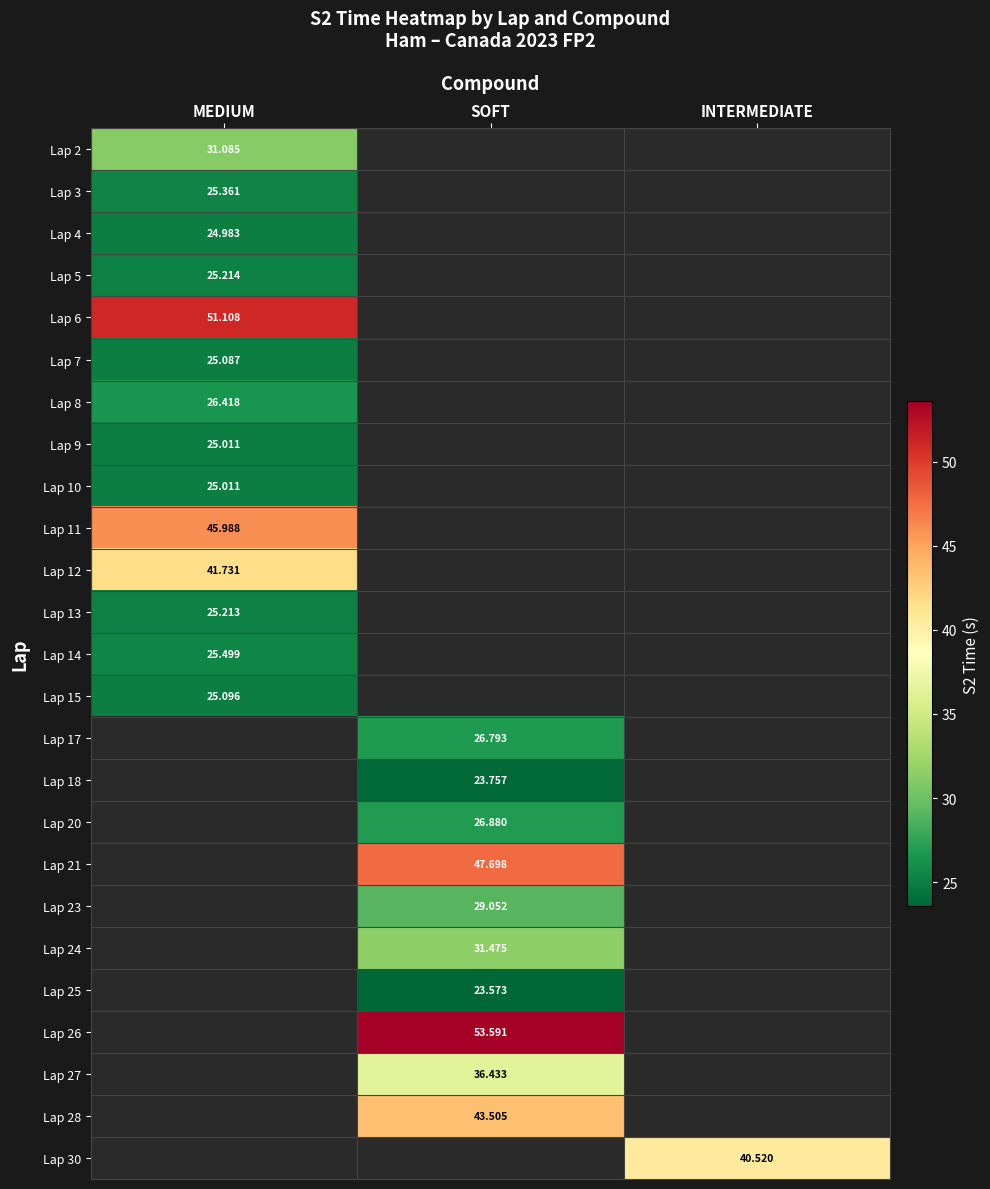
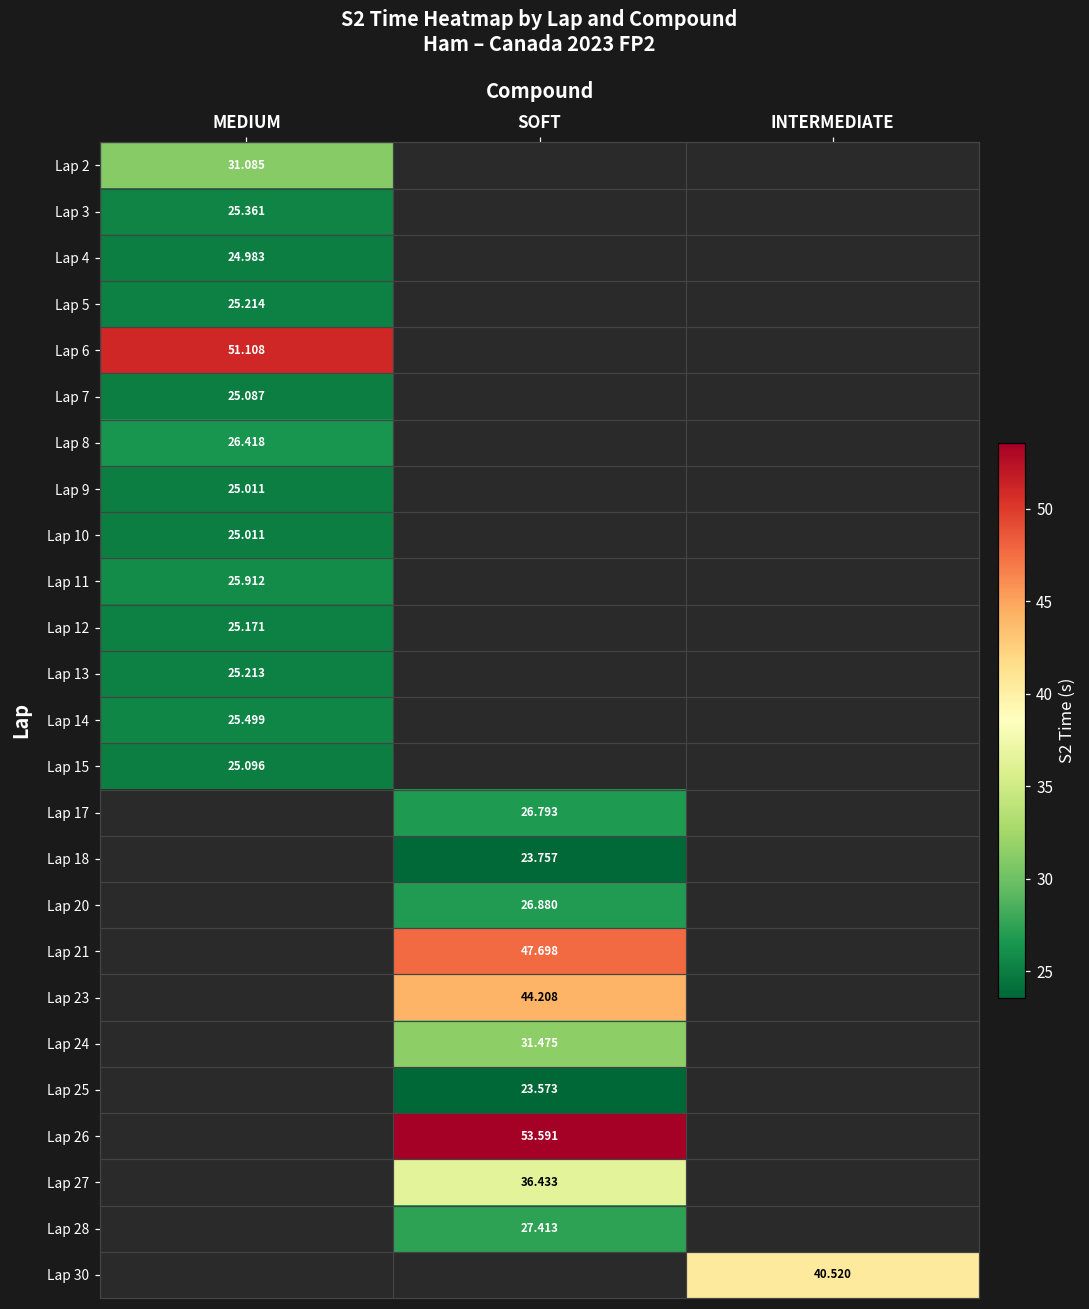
  {
    "Lap 2": {
      "MEDIUM": 31.085
    },
    "Lap 3": {
      "MEDIUM": 25.361
    },
    "Lap 4": {
      "MEDIUM": 24.983
    },
    "Lap 5": {
      "MEDIUM": 25.214
    },
    "Lap 6": {
      "MEDIUM": 51.108
    },
    "Lap 7": {
      "MEDIUM": 25.087
    },
    "Lap 8": {
      "MEDIUM": 26.418
    },
    "Lap 9": {
      "MEDIUM": 25.011
    },
    "Lap 10": {
      "MEDIUM": 25.011
    },
    "Lap 11": {
-     "MEDIUM": 45.988
+     "MEDIUM": 25.912
    },
    "Lap 12": {
-     "MEDIUM": 41.731
+     "MEDIUM": 25.171
    },
    "Lap 13": {
      "MEDIUM": 25.213
    },
    "Lap 14": {
      "MEDIUM": 25.499
    },
    "Lap 15": {
      "MEDIUM": 25.096
    },
    "Lap 17": {
      "SOFT": 26.793
    },
    "Lap 18": {
      "SOFT": 23.757
    },
    "Lap 20": {
      "SOFT": 26.880
    },
    "Lap 21": {
      "SOFT": 47.698
    },
    "Lap 23": {
-     "SOFT": 29.052
+     "SOFT": 44.208
    },
    "Lap 24": {
      "SOFT": 31.475
    },
    "Lap 25": {
      "SOFT": 23.573
    },
    "Lap 26": {
      "SOFT": 53.591
    },
    "Lap 27": {
      "SOFT": 36.433
    },
    "Lap 28": {
-     "SOFT": 43.505
+     "SOFT": 27.413
    },
    "Lap 30": {
      "INTERMEDIATE": 40.520
    }
  }
